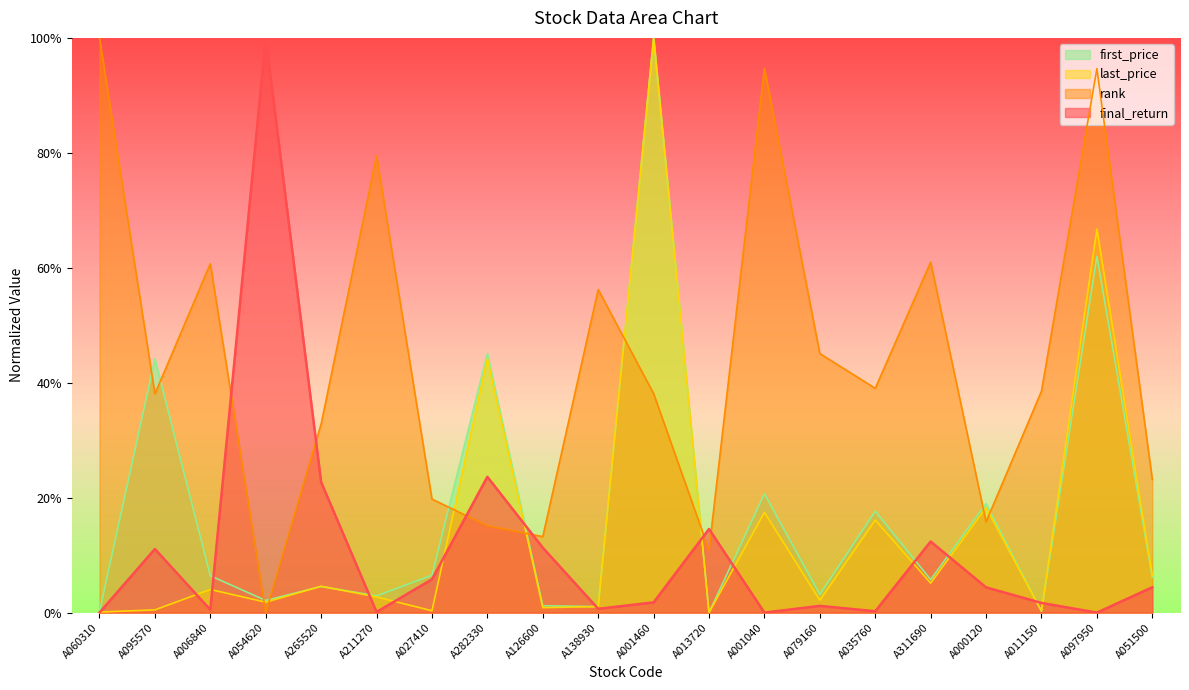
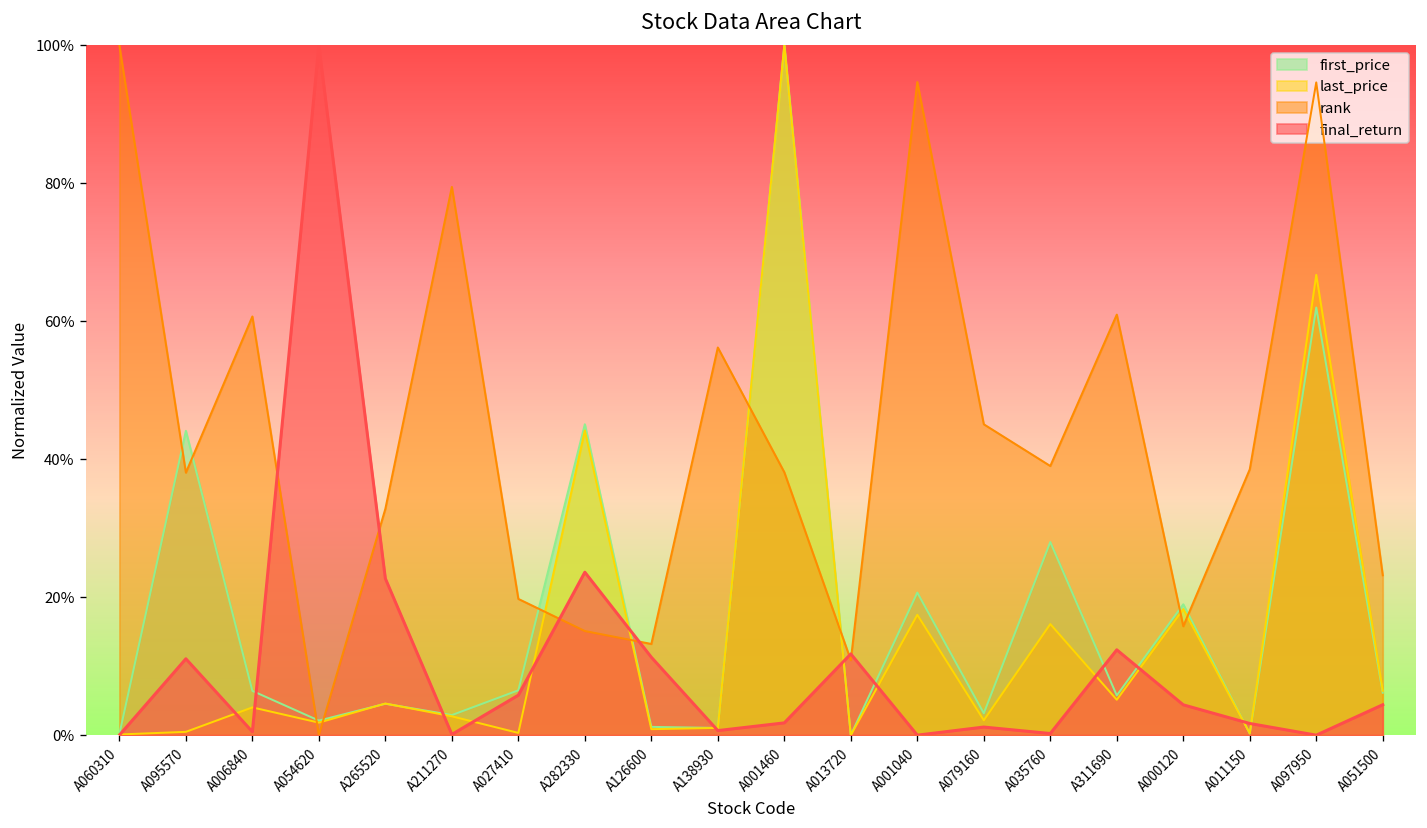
  {
    "first_price": {
      "A095570": "44%",
      "A006840": "6%",
      "A027410": "7%",
      "A282330": "45%",
      "A001040": "21%",
      "A079160": "3%",
-     "A035760": "18%",
+     "A035760": "28%",
      "A311690": "6%",
      "A000120": "19%",
      "A097950": "62%"
    },
    "final_return": {
      "A095570": "11%",
      "A006840": "0%",
      "A054620": "100%",
      "A265520": "23%",
      "A211270": "0%",
      "A027410": "6%",
      "A282330": "24%",
      "A126600": "11%",
      "A001460": "2%",
-     "A013720": "15%",
+     "A013720": "12%",
      "A001040": "0%",
      "A079160": "1%",
      "A035760": "0%",
      "A311690": "12%",
      "A000120": "4%",
      "A011150": "2%",
      "A097950": "0%",
      "A051500": "4%"
    }
  }
